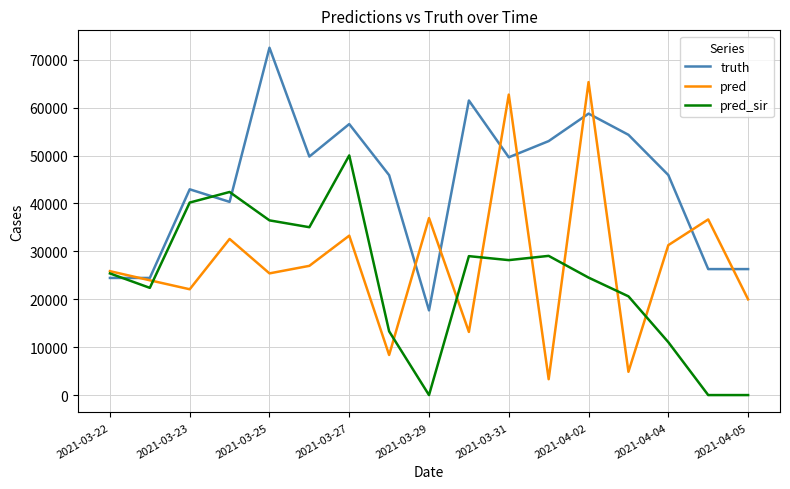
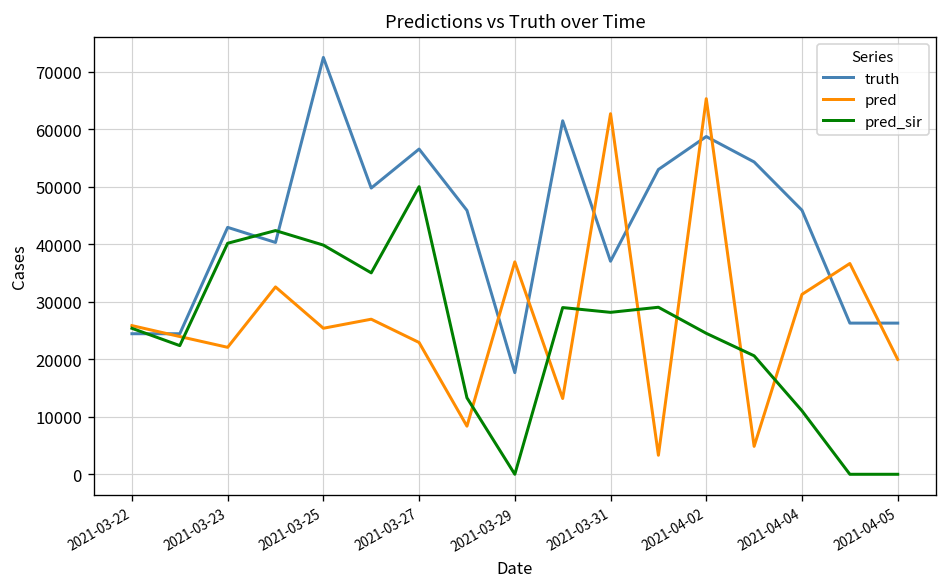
  {
    "truth": {
      "2021-03-23": 43000,
      "2021-03-25": 73000,
      "2021-03-27": 57000,
      "2021-03-29": 18000,
-     "2021-03-31": 50000,
+     "2021-03-31": 37000,
      "2021-04-02": 59000,
      "2021-04-04": 46000
    },
    "pred": {
      "2021-03-23": 22000,
      "2021-03-25": 25000,
-     "2021-03-27": 33000,
+     "2021-03-27": 23000,
      "2021-03-29": 37000,
      "2021-03-31": 63000,
      "2021-04-02": 65000,
      "2021-04-04": 31000
    },
    "pred_sir": {
      "2021-03-23": 40000,
-     "2021-03-25": 36000,
+     "2021-03-25": 40000,
      "2021-03-27": 50000,
      "2021-03-29": 0,
      "2021-03-31": 28000,
      "2021-04-02": 25000,
      "2021-04-04": 11000
    }
  }
